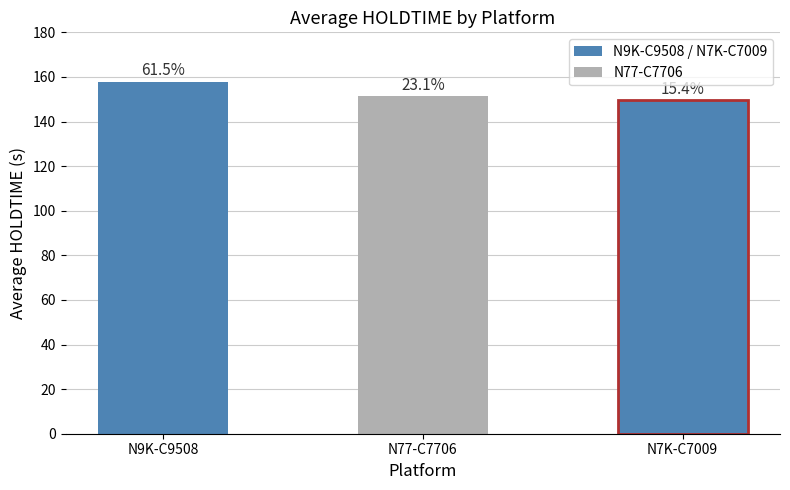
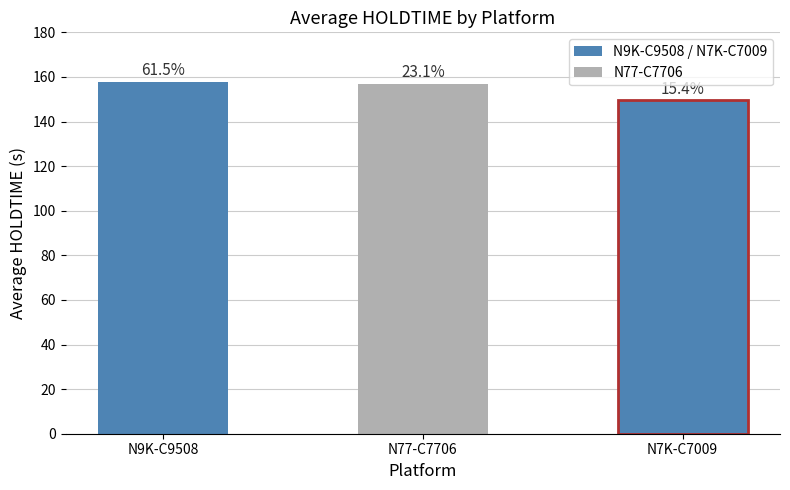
  {
-   "N77-C7706": 151
+   "N77-C7706": 157
  }
